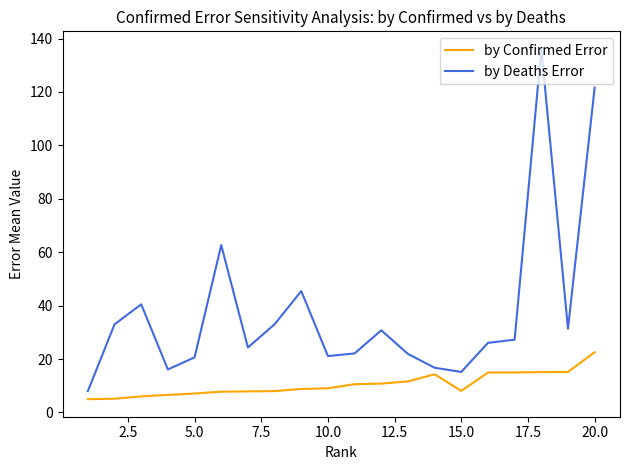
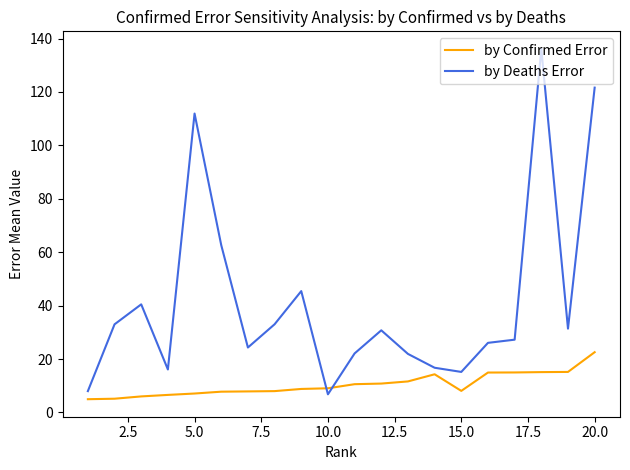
  {
    "by Confirmed Error": {
      "5.0": 7,
      "10.0": 9,
      "15.0": 8,
      "20.0": 23
    },
    "by Deaths Error": {
-     "5.0": 21,
-     "10.0": 21,
+     "5.0": 112,
+     "10.0": 7,
      "15.0": 15,
      "20.0": 122
    }
  }
